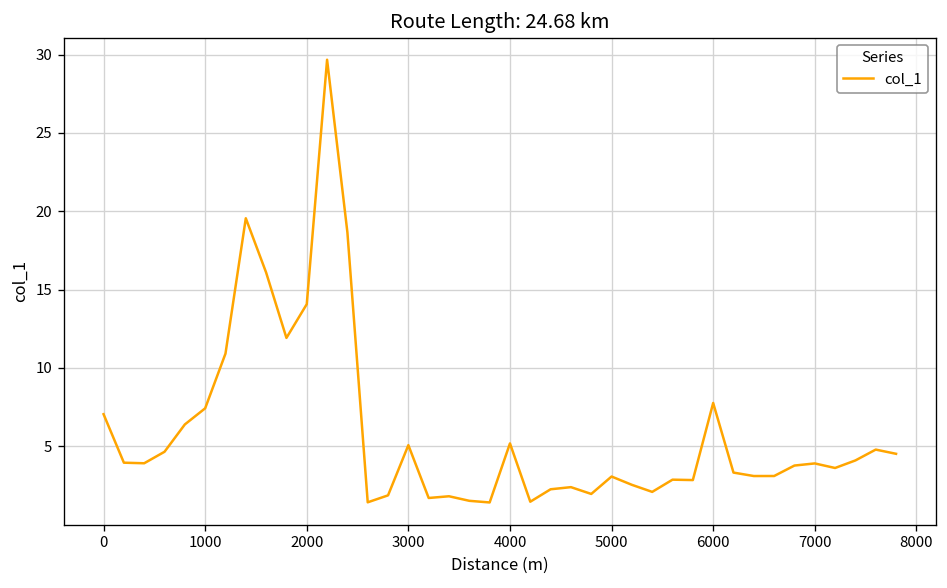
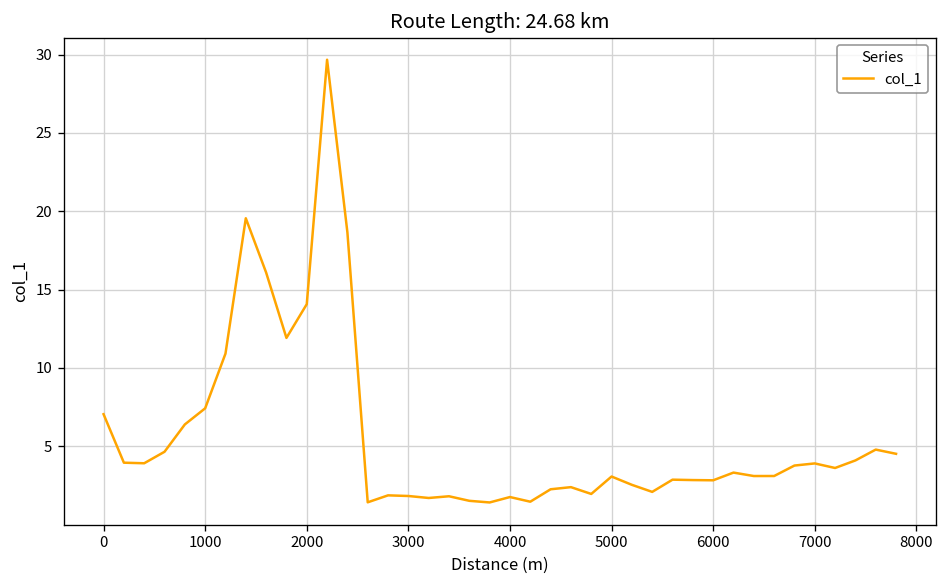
  {
    "0": 7.0,
    "1000": 7.4,
    "2000": 14.1,
-   "3000": 5.1,
-   "4000": 5.2,
+   "3000": 1.8,
+   "4000": 1.8,
    "5000": 3.1,
-   "6000": 7.8,
+   "6000": 2.8,
    "7000": 3.9
  }
